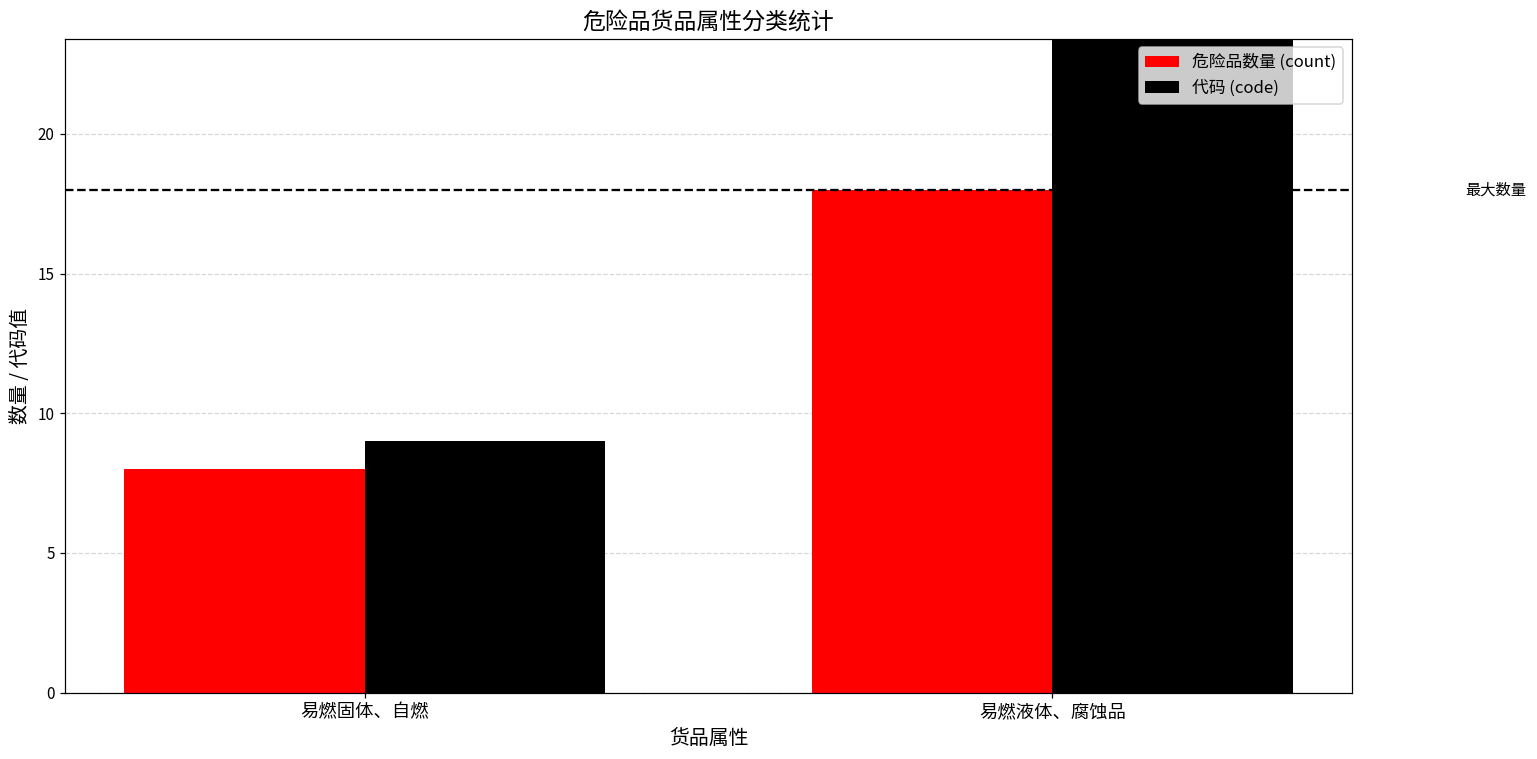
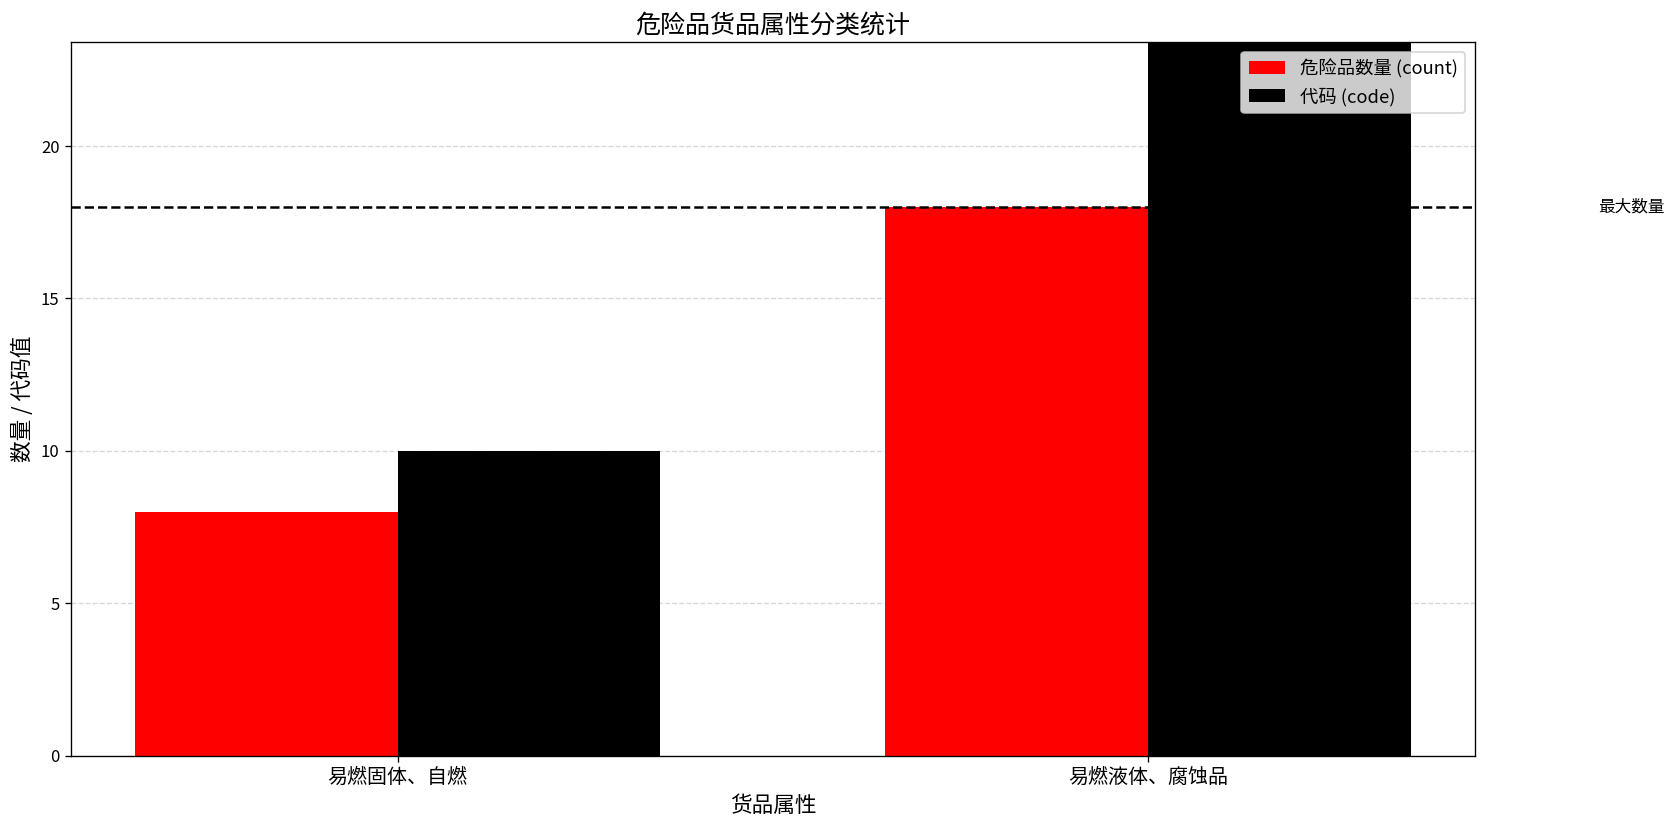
  {
    "危险品数量 (count)": {
      "易燃固体、自燃": 8,
      "易燃液体、腐蚀品": 18
    },
    "代码 (code)": {
-     "易燃固体、自燃": 9
+     "易燃固体、自燃": 10
    }
  }
